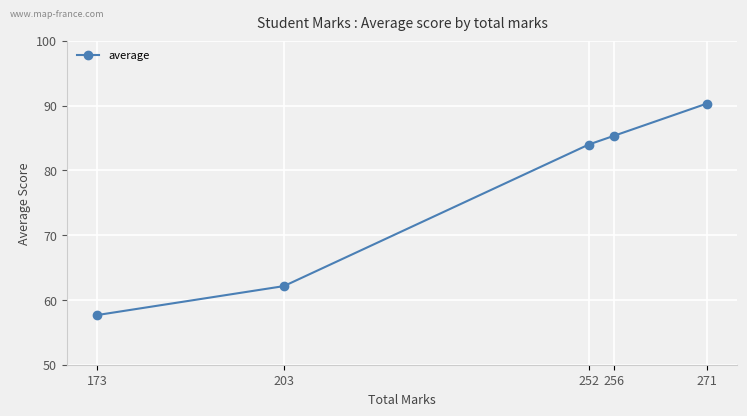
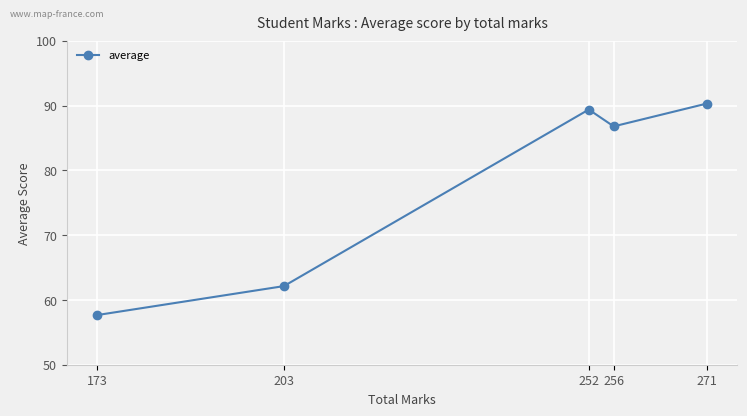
  {
    "173": 58,
    "203": 62,
-   "252": 84,
-   "256": 85,
+   "252": 89,
+   "256": 87,
    "271": 90
  }
